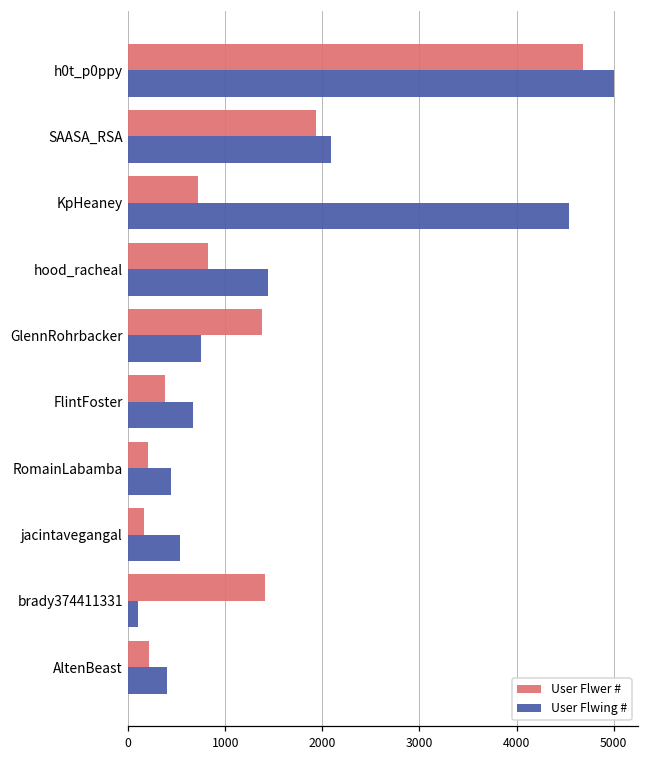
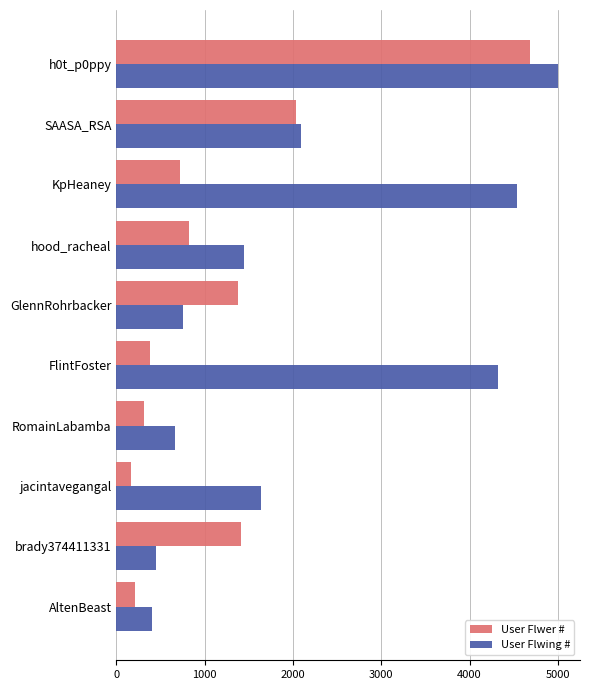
  {
    "User Flwer #": {
      "h0t_p0ppy": 4700,
-     "SAASA_RSA": 1900,
+     "SAASA_RSA": 2000,
      "KpHeaney": 700,
      "hood_racheal": 800,
      "GlennRohrbacker": 1400,
      "FlintFoster": 400,
-     "RomainLabamba": 200,
+     "RomainLabamba": 300,
      "jacintavegangal": 200,
      "brady374411331": 1400,
      "AltenBeast": 200
    },
    "User Flwing #": {
      "h0t_p0ppy": 5000,
      "SAASA_RSA": 2100,
      "KpHeaney": 4500,
      "hood_racheal": 1400,
      "GlennRohrbacker": 800,
-     "FlintFoster": 700,
-     "RomainLabamba": 400,
-     "jacintavegangal": 500,
-     "brady374411331": 100,
+     "FlintFoster": 4300,
+     "RomainLabamba": 700,
+     "jacintavegangal": 1600,
+     "brady374411331": 400,
      "AltenBeast": 400
    }
  }
